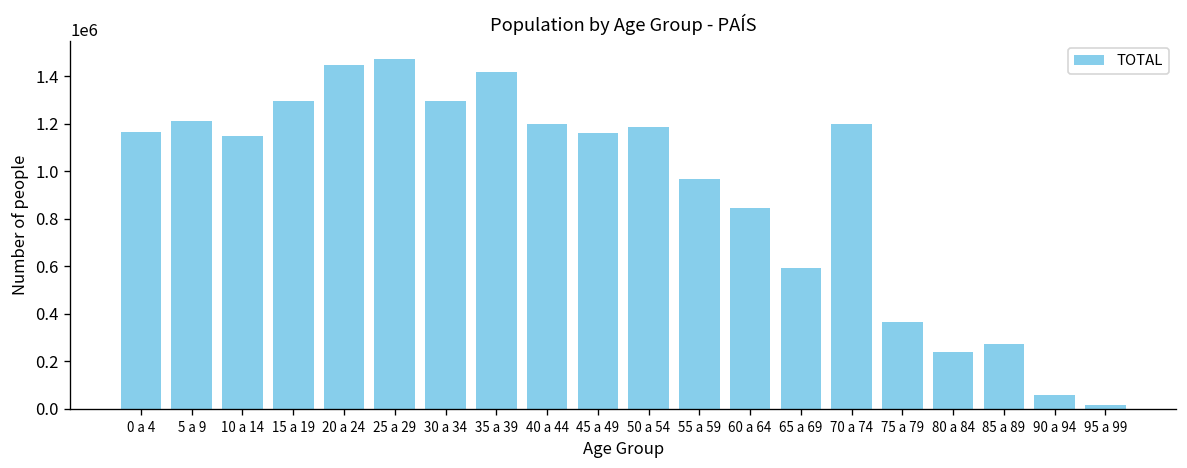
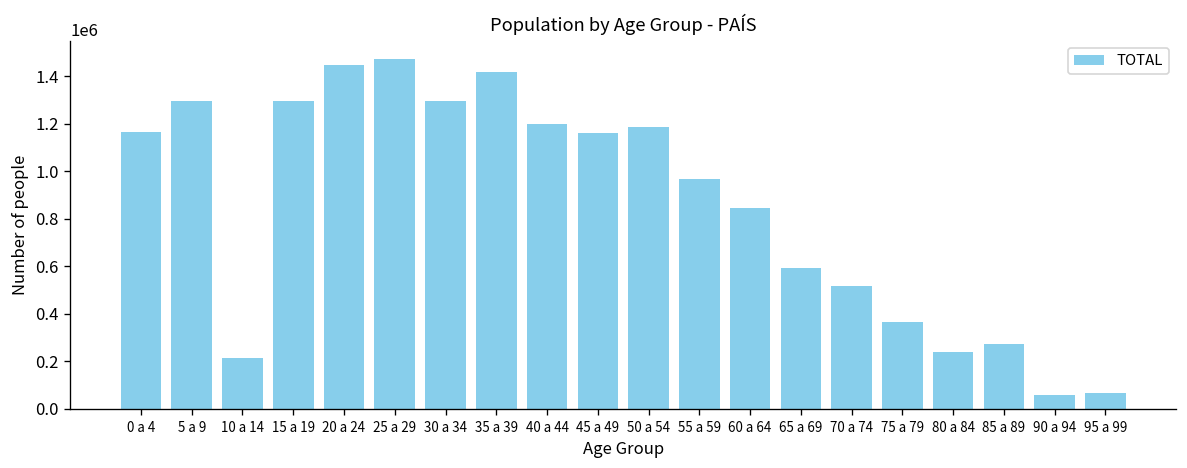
  {
    "0 a 4": 1170000,
-   "5 a 9": 1210000,
-   "10 a 14": 1150000,
+   "5 a 9": 1300000,
+   "10 a 14": 210000,
    "15 a 19": 1300000,
    "20 a 24": 1450000,
    "25 a 29": 1470000,
    "30 a 34": 1290000,
    "35 a 39": 1420000,
    "40 a 44": 1200000,
    "45 a 49": 1160000,
    "50 a 54": 1180000,
    "55 a 59": 970000,
    "60 a 64": 850000,
    "65 a 69": 590000,
-   "70 a 74": 1200000,
+   "70 a 74": 520000,
    "75 a 79": 360000,
    "80 a 84": 240000,
    "85 a 89": 270000,
    "90 a 94": 60000,
-   "95 a 99": 20000
+   "95 a 99": 70000
  }
